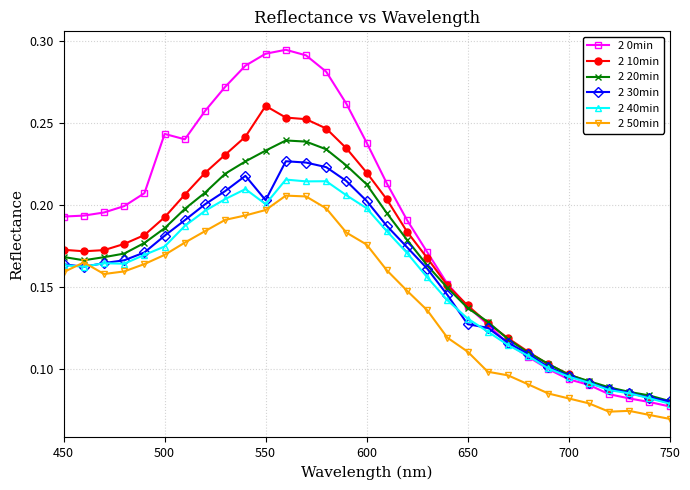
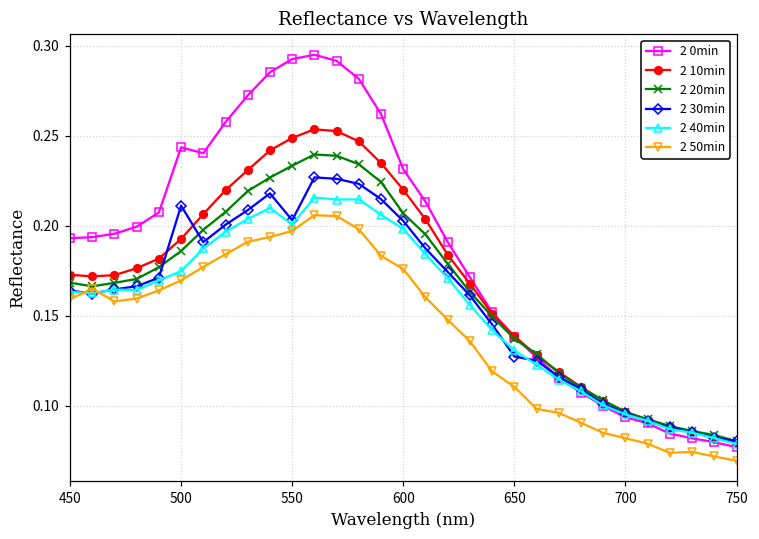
  {
    "2 0min": {
      "450": 0.193,
      "500": 0.244,
      "550": 0.293,
-     "600": 0.238,
+     "600": 0.231,
      "700": 0.094,
      "750": 0.077
    },
    "2 10min": {
      "450": 0.173,
      "500": 0.193,
-     "550": 0.261,
+     "550": 0.249,
      "600": 0.220
    },
    "2 20min": {
      "450": 0.168,
      "500": 0.186,
      "550": 0.233,
-     "600": 0.213
+     "600": 0.207
    },
    "2 30min": {
-     "500": 0.181,
+     "500": 0.211,
      "550": 0.203,
      "600": 0.203,
      "650": 0.127
    },
    "2 40min": {
      "500": 0.175,
      "550": 0.201,
      "600": 0.198,
      "650": 0.131
    },
    "2 50min": {
      "450": 0.159,
      "500": 0.170,
      "550": 0.197,
      "600": 0.176,
      "650": 0.111,
      "700": 0.082,
      "750": 0.069
    }
  }
